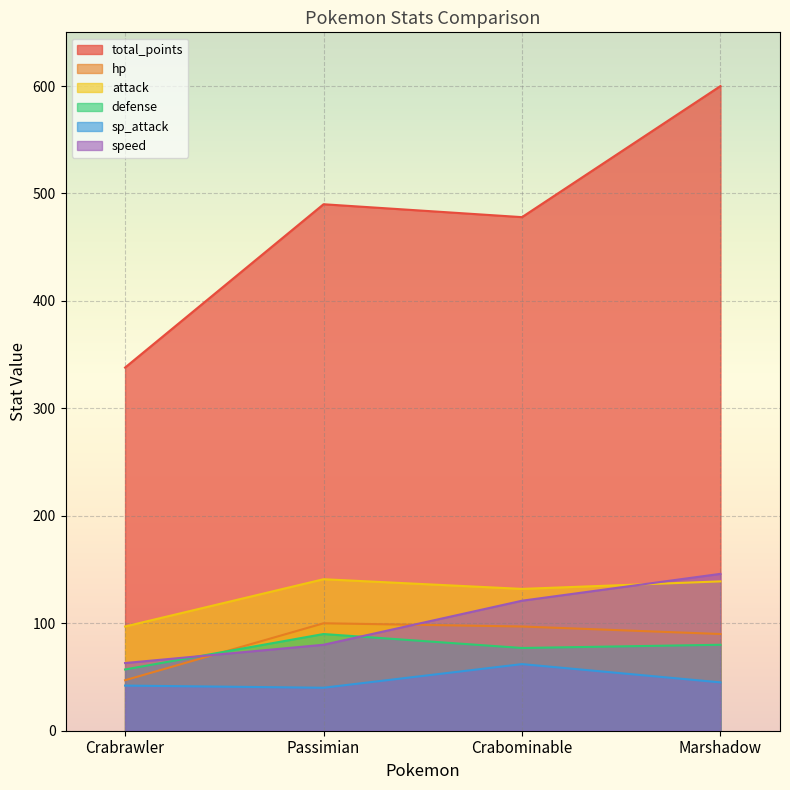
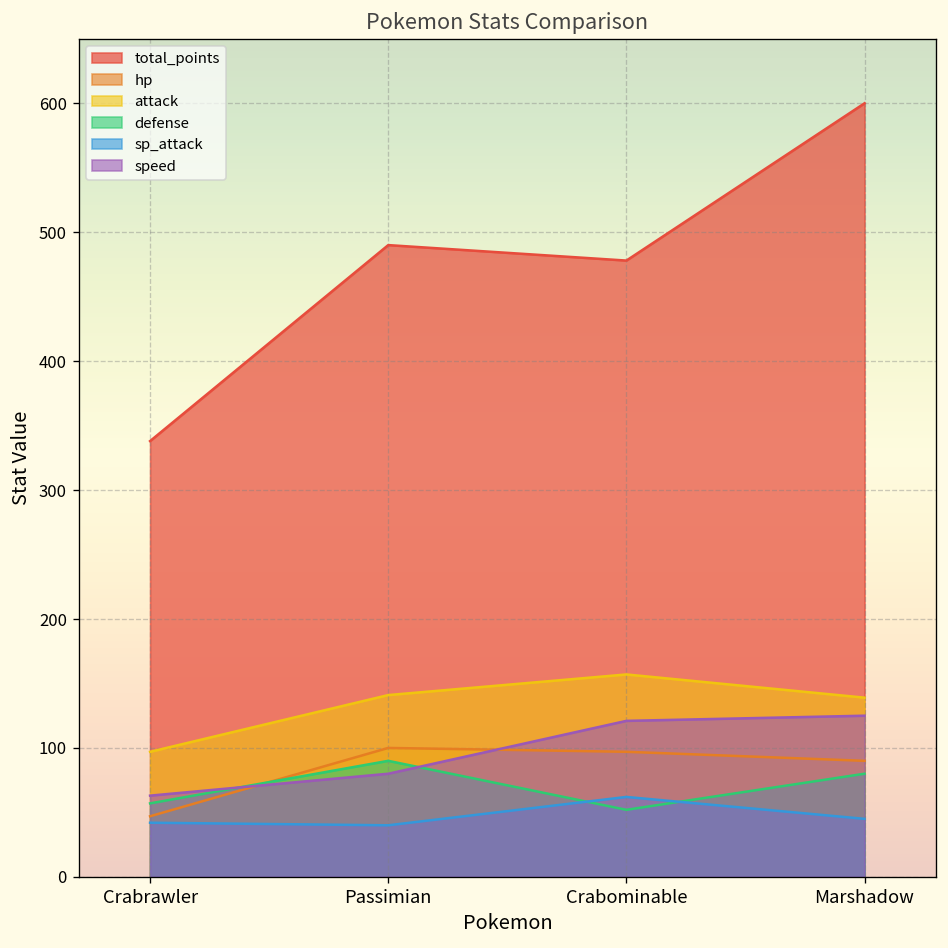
  {
    "attack": {
      "Crabrawler": 97,
      "Passimian": 141,
-     "Crabominable": 132,
+     "Crabominable": 157,
      "Marshadow": 139
    },
    "defense": {
      "Crabrawler": 57,
      "Passimian": 90,
-     "Crabominable": 77,
+     "Crabominable": 52,
      "Marshadow": 80
    },
    "sp_attack": {
      "Crabrawler": 42,
      "Passimian": 40,
      "Crabominable": 62,
      "Marshadow": 45
    },
    "speed": {
      "Crabrawler": 63,
      "Passimian": 80,
      "Crabominable": 121,
-     "Marshadow": 146
+     "Marshadow": 125
    }
  }
